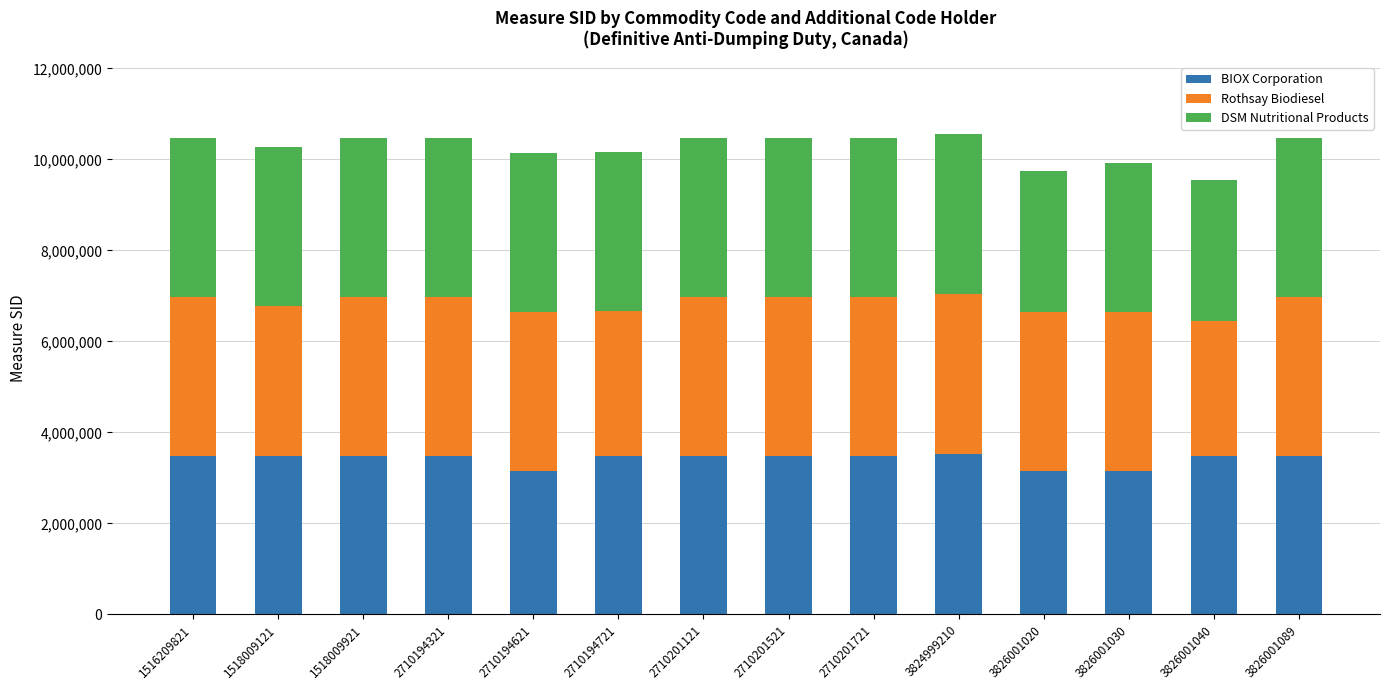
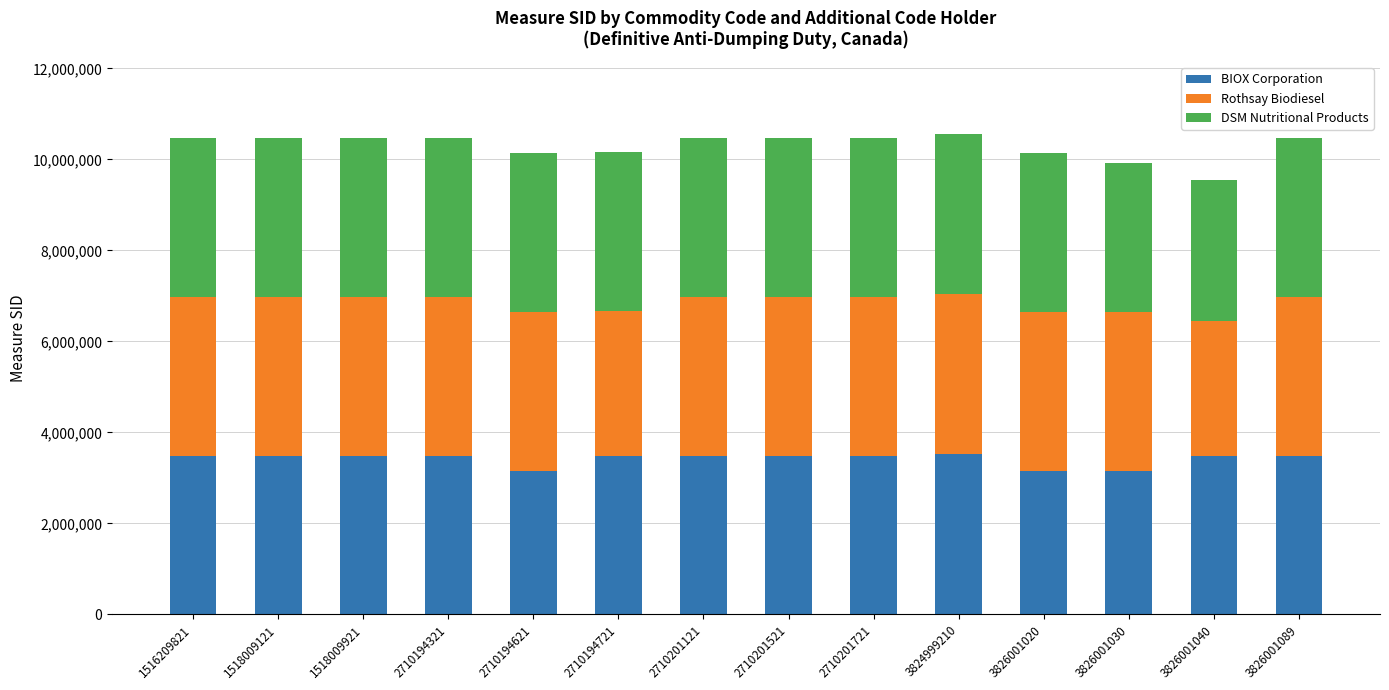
  {
    "BIOX Corporation": {
      "1516209821": "3,500,000",
      "1518009121": "3,500,000",
      "1518009921": "3,500,000",
      "2710194321": "3,500,000",
      "2710194621": "3,200,000",
      "2710194721": "3,500,000",
      "2710201121": "3,500,000",
      "2710201521": "3,500,000",
      "2710201721": "3,500,000",
      "3824999210": "3,500,000",
      "3826001020": "3,200,000",
      "3826001030": "3,200,000",
      "3826001040": "3,500,000",
      "3826001089": "3,500,000"
    },
    "Rothsay Biodiesel": {
      "1516209821": "3,500,000",
-     "1518009121": "3,300,000",
+     "1518009121": "3,500,000",
      "1518009921": "3,500,000",
      "2710194321": "3,500,000",
      "2710194621": "3,500,000",
      "2710194721": "3,200,000",
      "2710201121": "3,500,000",
      "2710201521": "3,500,000",
      "2710201721": "3,500,000",
      "3824999210": "3,500,000",
      "3826001020": "3,500,000",
      "3826001030": "3,500,000",
      "3826001040": "3,000,000",
      "3826001089": "3,500,000"
    },
    "DSM Nutritional Products": {
      "1516209821": "3,500,000",
      "1518009121": "3,500,000",
      "1518009921": "3,500,000",
      "2710194321": "3,500,000",
      "2710194621": "3,500,000",
      "2710194721": "3,500,000",
      "2710201121": "3,500,000",
      "2710201521": "3,500,000",
      "2710201721": "3,500,000",
      "3824999210": "3,500,000",
-     "3826001020": "3,100,000",
+     "3826001020": "3,500,000",
      "3826001030": "3,300,000",
      "3826001040": "3,100,000",
      "3826001089": "3,500,000"
    }
  }
